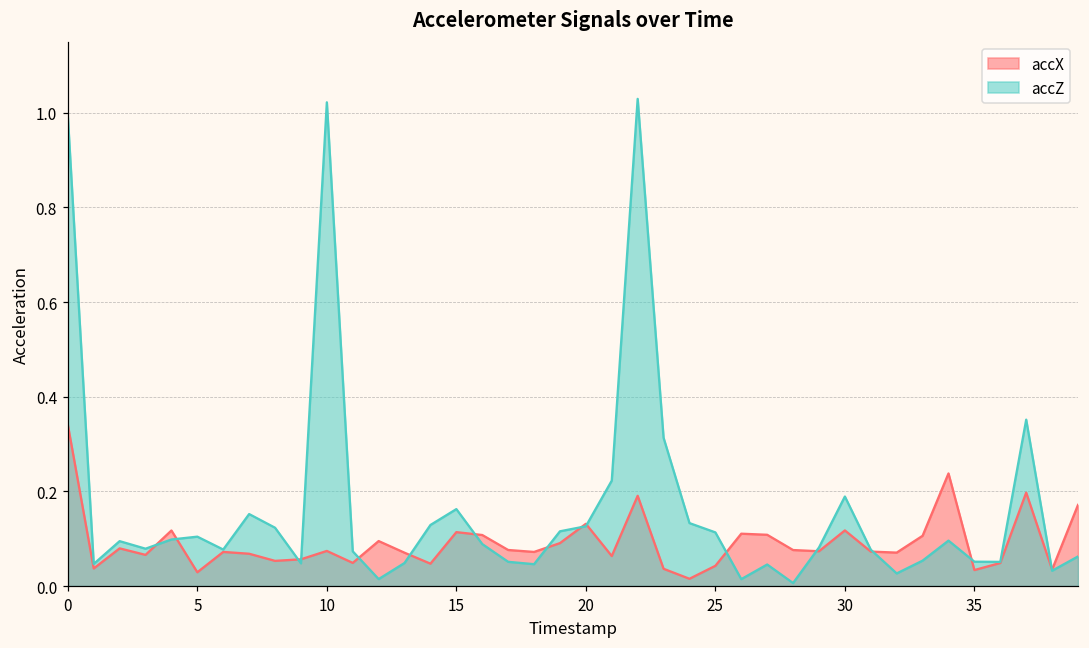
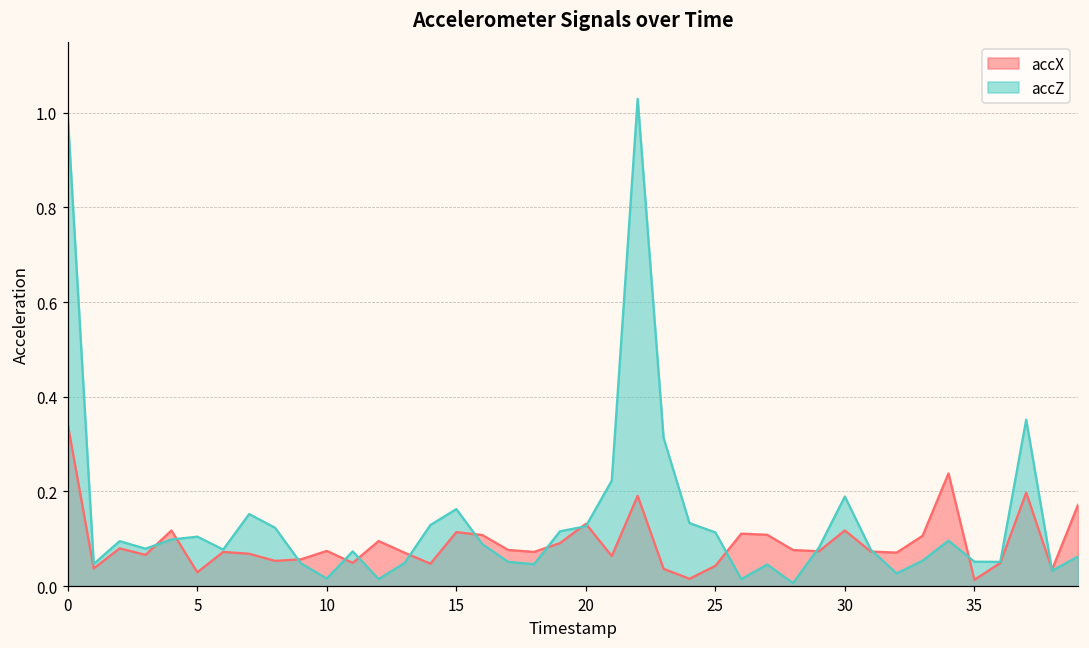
  {
    "accX": {
      "0": 0.34,
      "5": 0.03,
      "10": 0.07,
      "15": 0.11,
      "25": 0.04,
      "30": 0.12,
-     "35": 0.03
+     "35": 0.01
    },
    "accZ": {
      "0": 0.99,
      "5": 0.10,
-     "10": 1.02,
+     "10": 0.02,
      "15": 0.16,
      "25": 0.11,
      "30": 0.19,
      "35": 0.05
    }
  }
